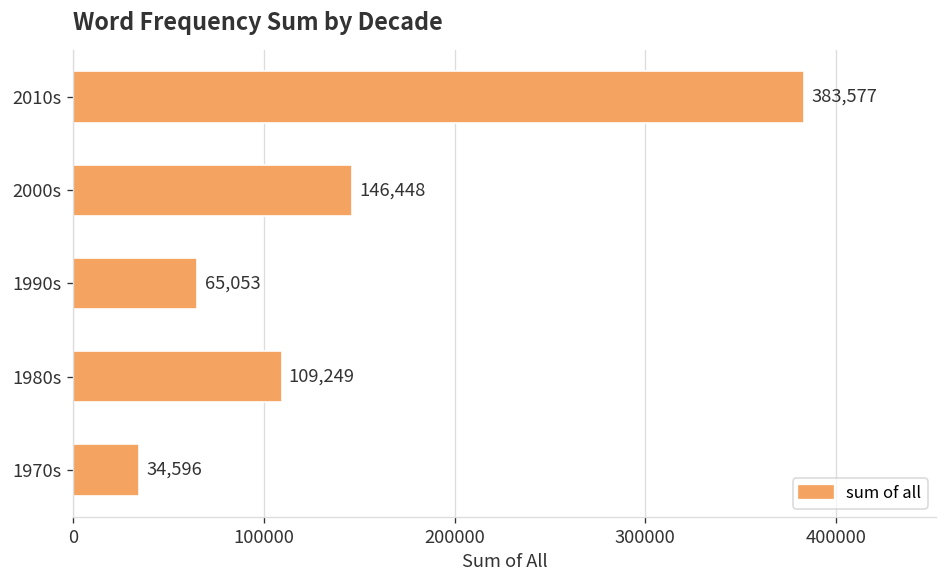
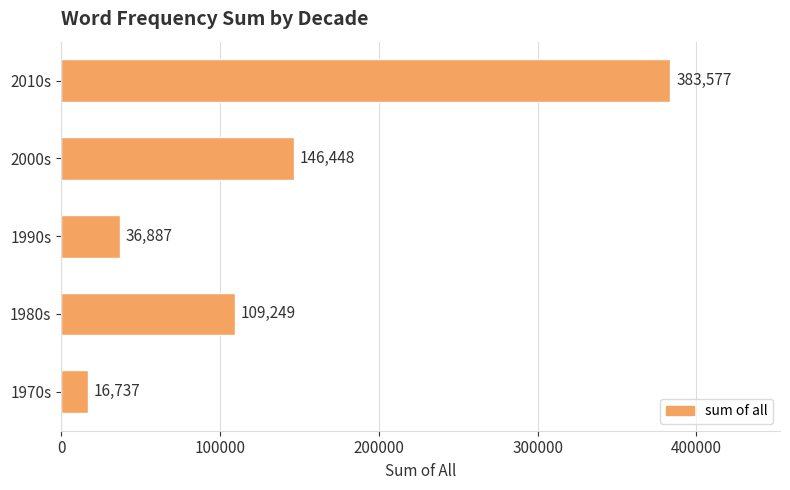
  {
    "2010s": "383,577",
    "2000s": "146,448",
-   "1990s": "65,053",
+   "1990s": "36,887",
    "1980s": "109,249",
-   "1970s": "34,596"
+   "1970s": "16,737"
  }
